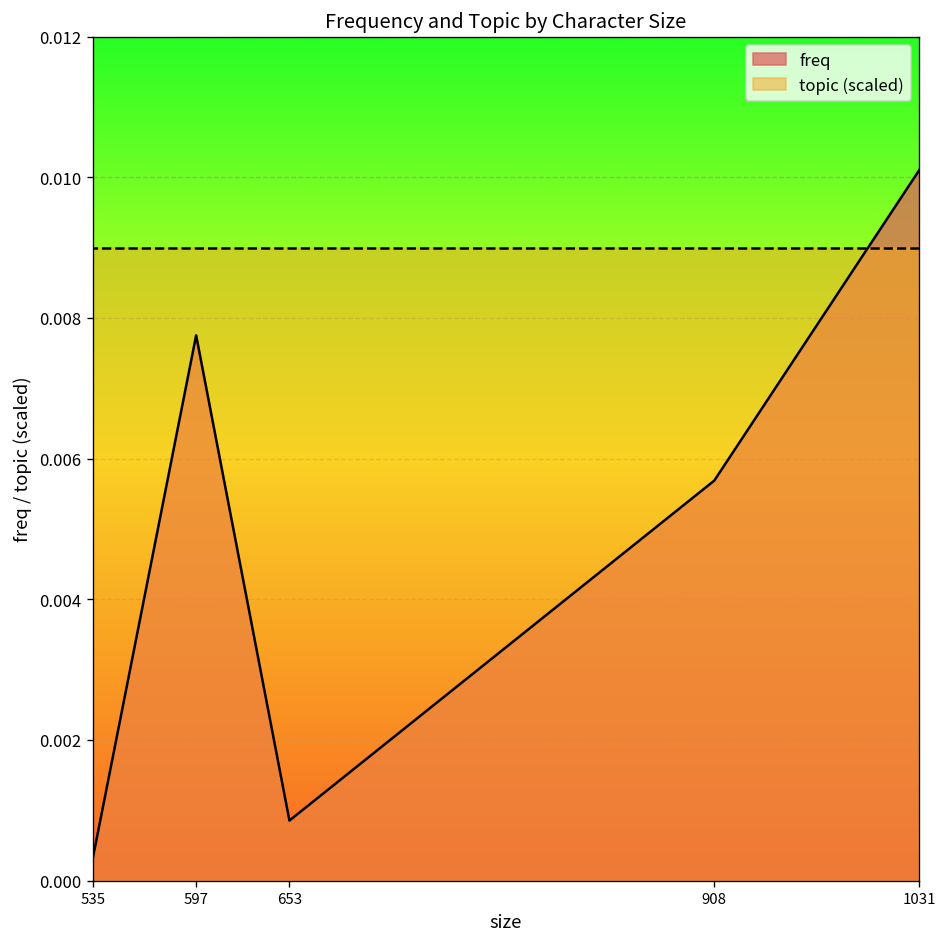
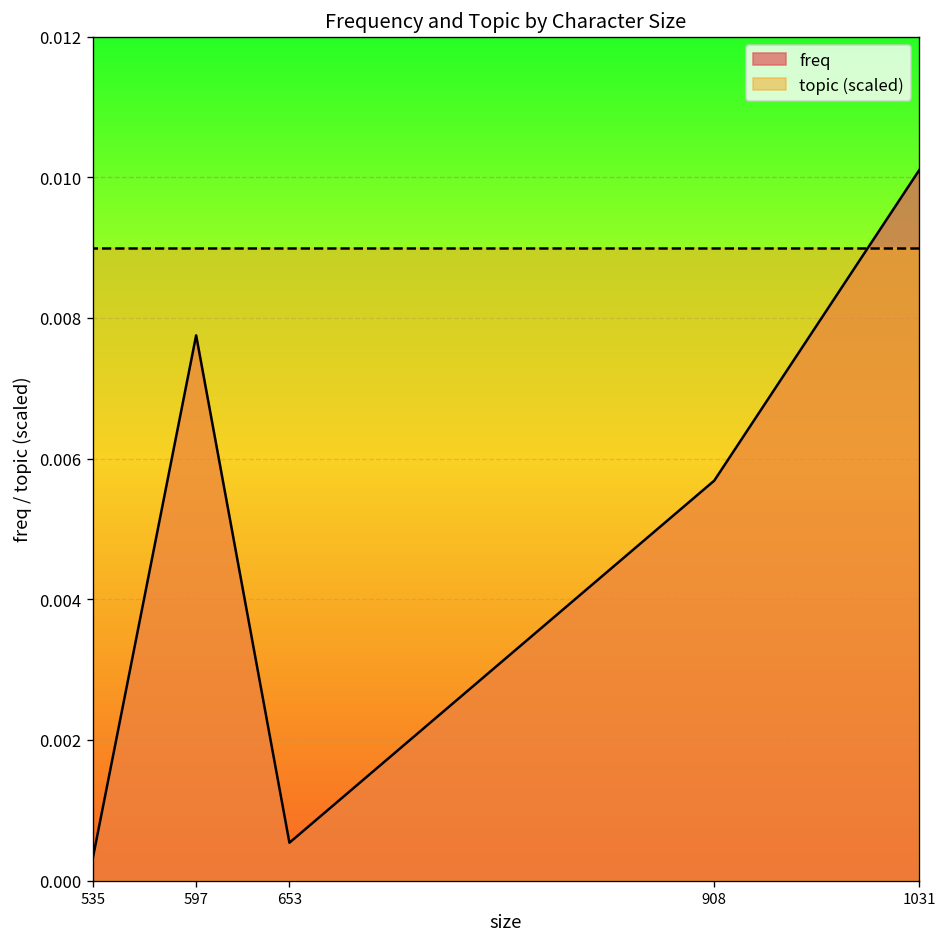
  {
    "freq": {
      "535": 0.0003,
      "597": 0.0078,
-     "653": 0.0009,
+     "653": 0.0005,
      "908": 0.0057,
      "1031": 0.0101
    },
    "topic (scaled)": {
      "535": 0.0090,
      "597": 0.0090,
      "653": 0.0090,
      "908": 0.0090,
      "1031": 0.0090
    }
  }
